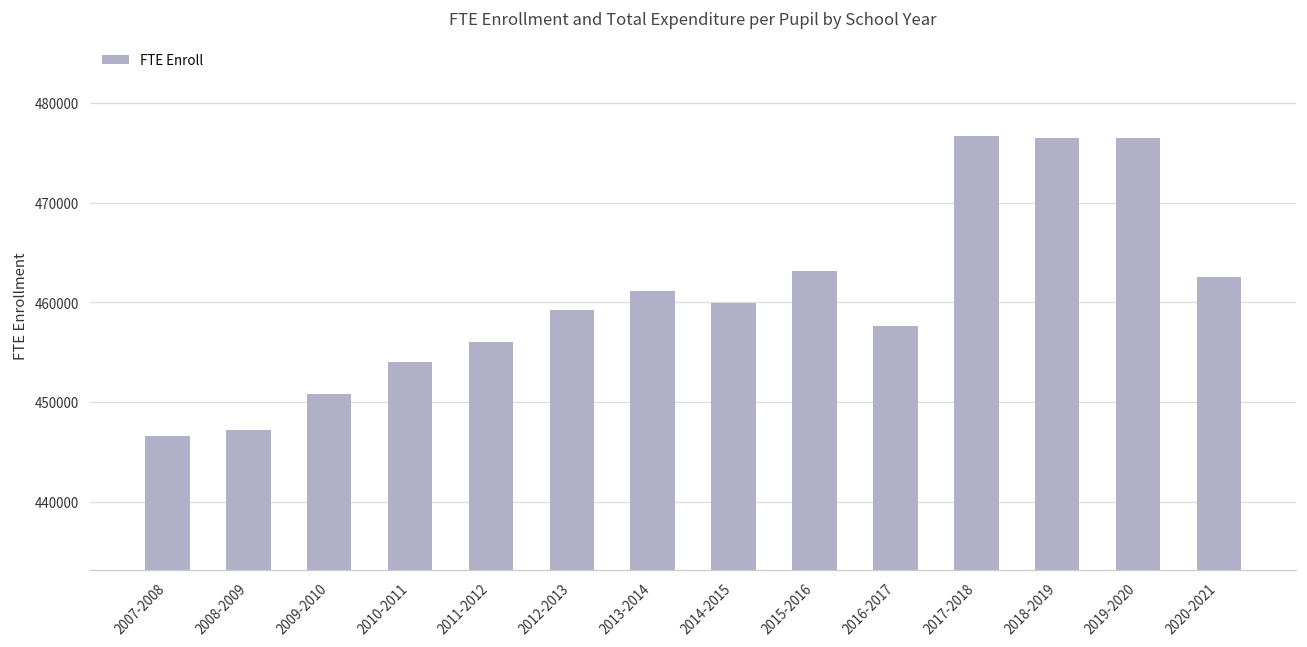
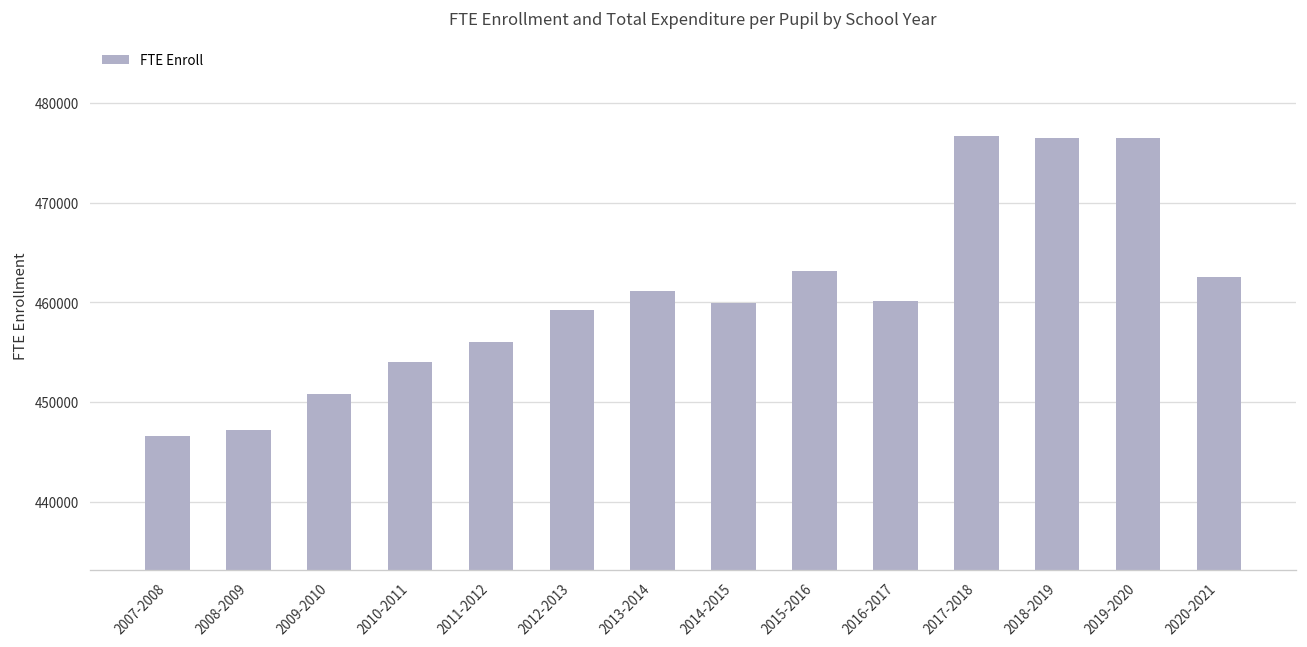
  {
    "2007-2008": 447000,
    "2008-2009": 447000,
    "2009-2010": 451000,
    "2010-2011": 454000,
    "2011-2012": 456000,
    "2012-2013": 459000,
    "2013-2014": 461000,
    "2014-2015": 460000,
    "2015-2016": 463000,
-   "2016-2017": 458000,
+   "2016-2017": 460000,
    "2017-2018": 477000,
    "2018-2019": 476000,
    "2019-2020": 476000,
    "2020-2021": 463000
  }
